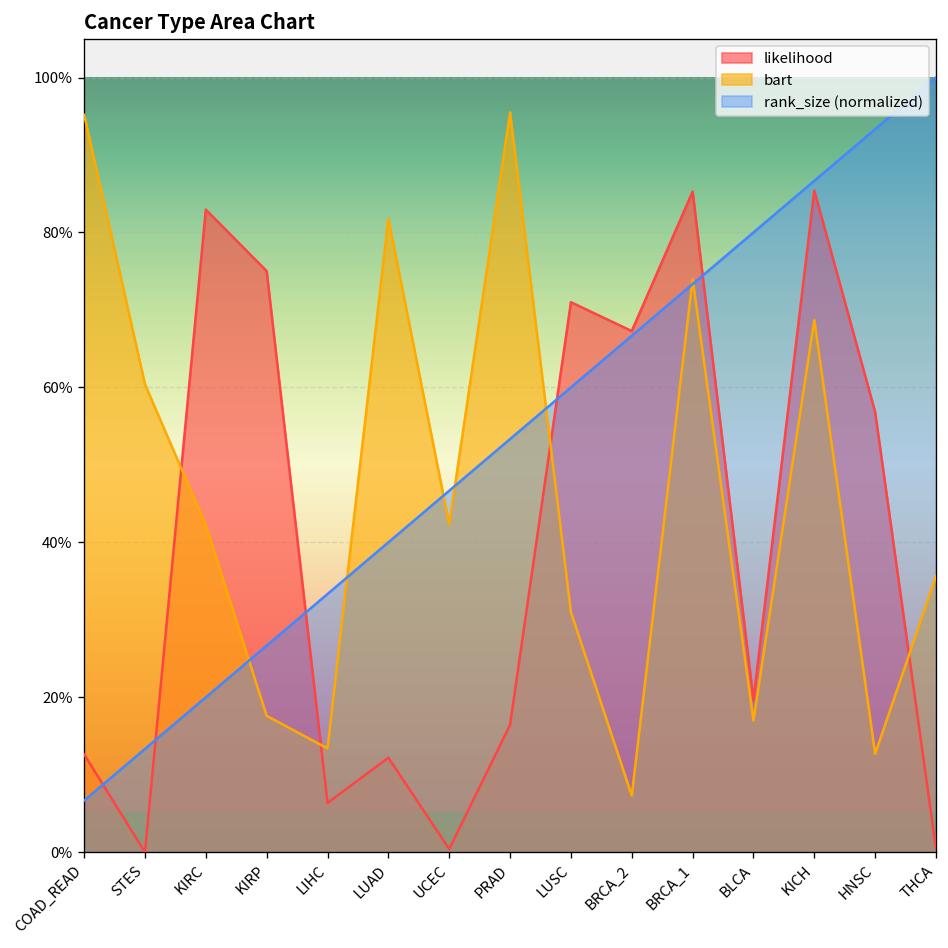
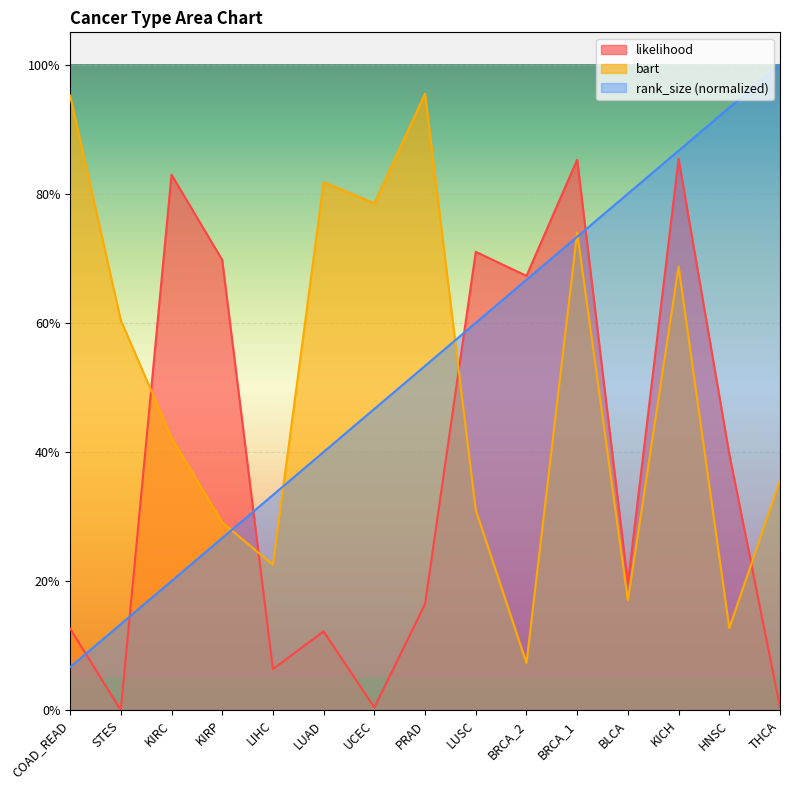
  {
    "likelihood": {
      "COAD_READ": "13%",
      "KIRC": "83%",
-     "KIRP": "75%",
+     "KIRP": "70%",
      "LIHC": "6%",
      "LUAD": "12%",
      "PRAD": "16%",
      "LUSC": "71%",
      "BRCA_2": "67%",
      "BRCA_1": "85%",
      "BLCA": "20%",
      "KICH": "85%",
-     "HNSC": "57%"
+     "HNSC": "40%"
    },
    "bart": {
      "COAD_READ": "95%",
      "STES": "60%",
      "KIRC": "42%",
-     "KIRP": "18%",
-     "LIHC": "13%",
+     "KIRP": "29%",
+     "LIHC": "23%",
      "LUAD": "82%",
-     "UCEC": "42%",
+     "UCEC": "79%",
      "PRAD": "96%",
      "LUSC": "31%",
      "BRCA_2": "7%",
      "BRCA_1": "74%",
      "BLCA": "17%",
      "KICH": "69%",
      "HNSC": "13%",
      "THCA": "36%"
    },
    "rank_size (normalized)": {
      "COAD_READ": "7%",
      "STES": "13%",
      "KIRC": "20%",
      "KIRP": "27%",
      "LIHC": "33%",
      "LUAD": "40%",
      "UCEC": "47%",
      "PRAD": "53%",
      "LUSC": "60%",
      "BRCA_2": "67%",
      "BRCA_1": "73%",
      "BLCA": "80%",
      "KICH": "87%",
      "HNSC": "93%",
      "THCA": "100%"
    }
  }
